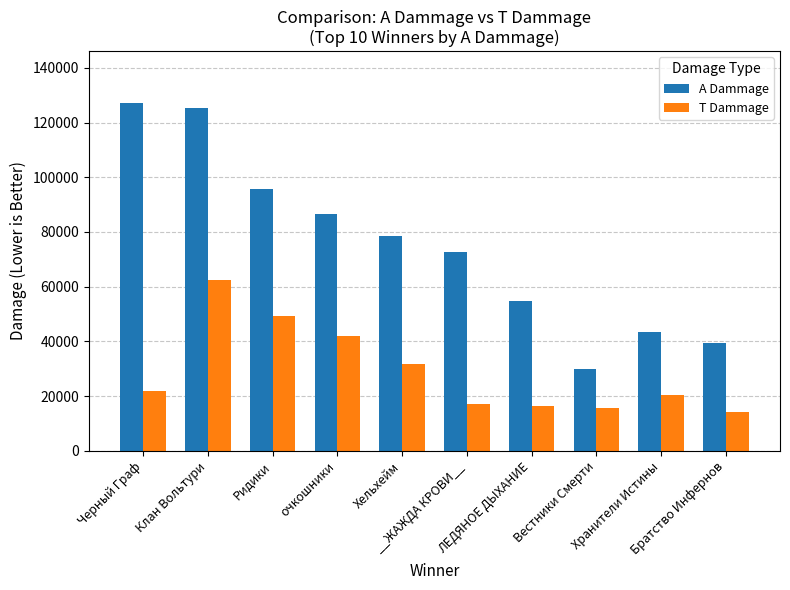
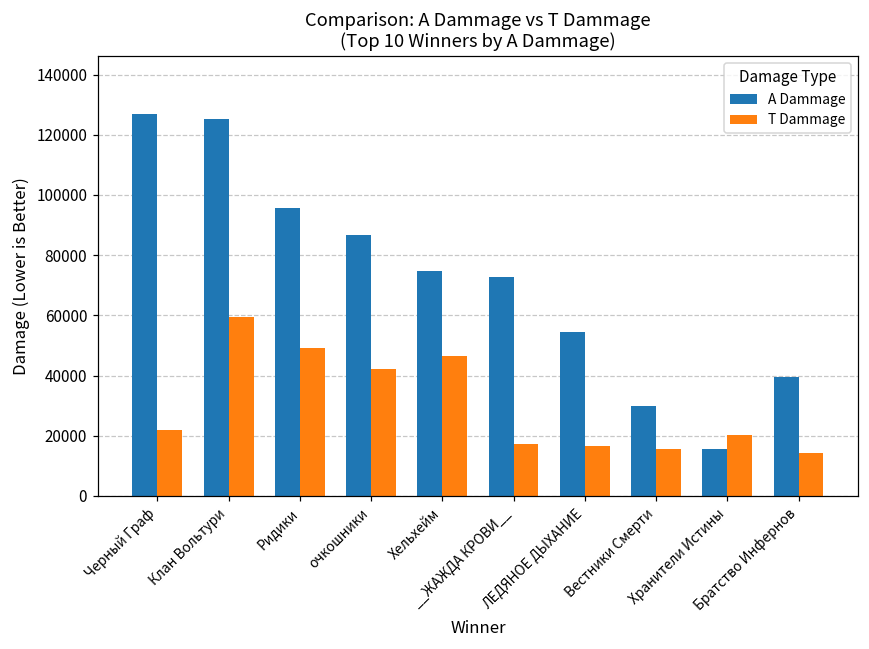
  {
    "A Dammage": {
      "Черный Граф": 127000,
      "Клан Вольтури": 125000,
      "Ридики": 96000,
      "очкошники": 87000,
-     "Хельхейм": 79000,
+     "Хельхейм": 75000,
      "__ЖАЖДА КРОВИ__": 73000,
      "ЛЕДЯНОЕ ДЫХАНИЕ": 55000,
      "Вестники Смерти": 30000,
-     "Хранители Истины": 43000,
+     "Хранители Истины": 16000,
      "Братство Инфернов": 39000
    },
    "T Dammage": {
      "Черный Граф": 22000,
-     "Клан Вольтури": 63000,
+     "Клан Вольтури": 60000,
      "Ридики": 49000,
      "очкошники": 42000,
-     "Хельхейм": 32000,
+     "Хельхейм": 46000,
      "__ЖАЖДА КРОВИ__": 17000,
      "ЛЕДЯНОЕ ДЫХАНИЕ": 17000,
      "Вестники Смерти": 16000,
      "Хранители Истины": 20000,
      "Братство Инфернов": 14000
    }
  }
